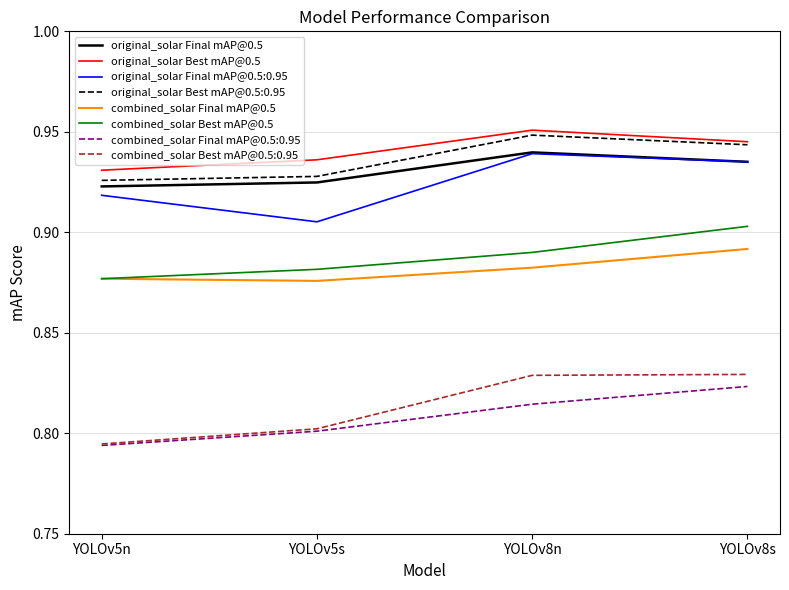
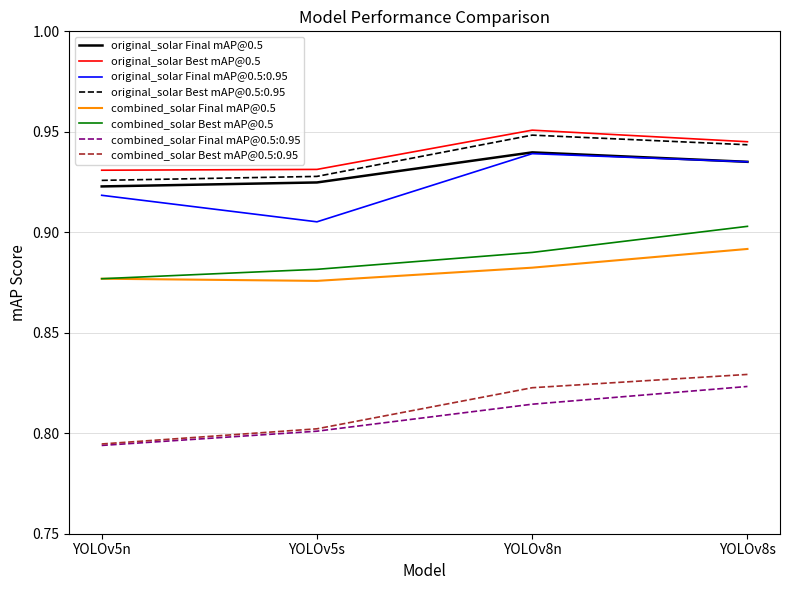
  {
    "original_solar Best mAP@0.5": {
      "YOLOv5n": 0.931,
-     "YOLOv5s": 0.936,
+     "YOLOv5s": 0.931,
      "YOLOv8n": 0.951,
      "YOLOv8s": 0.945
    },
    "original_solar Final mAP@0.5:0.95": {
      "YOLOv5n": 0.918,
      "YOLOv5s": 0.905
    },
    "combined_solar Final mAP@0.5": {
      "YOLOv5s": 0.876,
      "YOLOv8n": 0.882,
      "YOLOv8s": 0.892
    },
    "combined_solar Best mAP@0.5": {
      "YOLOv5s": 0.882,
      "YOLOv8n": 0.890,
      "YOLOv8s": 0.903
    },
    "combined_solar Final mAP@0.5:0.95": {
      "YOLOv8n": 0.814,
      "YOLOv8s": 0.823
    },
    "combined_solar Best mAP@0.5:0.95": {
-     "YOLOv8n": 0.829,
+     "YOLOv8n": 0.823,
      "YOLOv8s": 0.829
    }
  }
